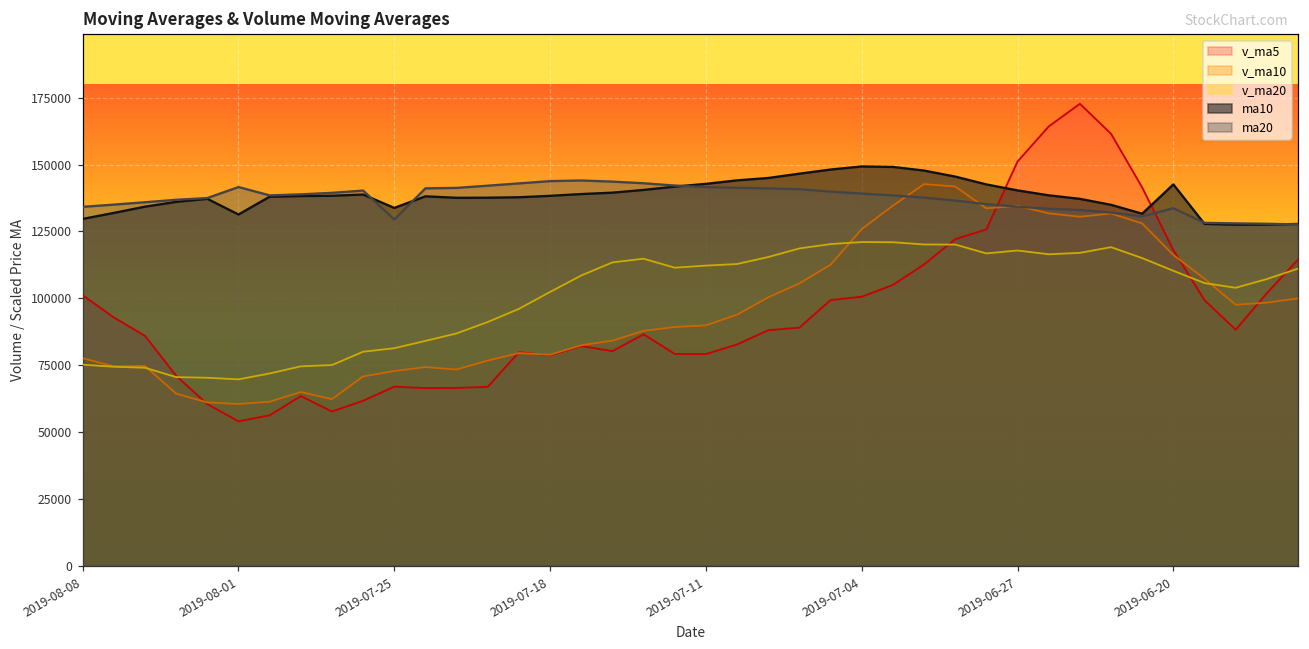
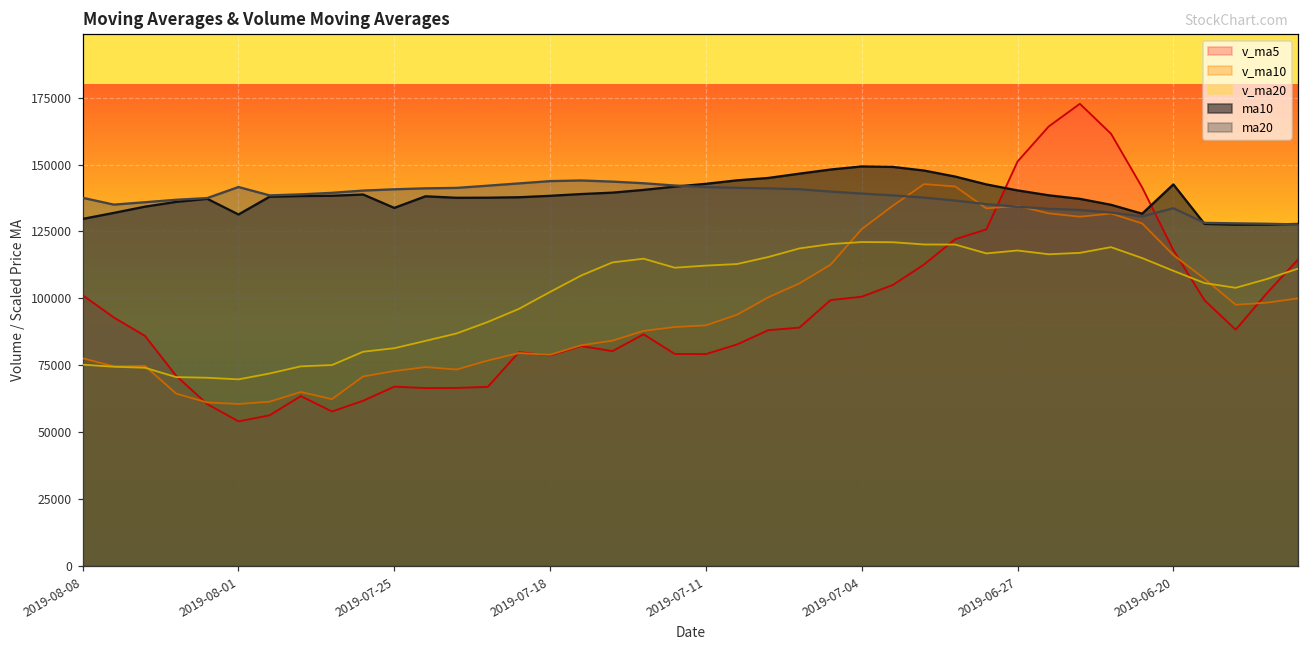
  {
    "ma10": {
      "2019-08-08": 130000,
      "2019-08-01": 131000,
      "2019-07-25": 134000,
      "2019-07-18": 138000,
      "2019-07-11": 143000,
      "2019-07-04": 149000,
      "2019-06-27": 140000,
      "2019-06-20": 143000
    },
    "ma20": {
-     "2019-08-08": 134000,
+     "2019-08-08": 138000,
      "2019-08-01": 142000,
-     "2019-07-25": 129000,
+     "2019-07-25": 141000,
      "2019-07-18": 144000,
      "2019-07-11": 142000,
      "2019-07-04": 139000,
      "2019-06-20": 134000
    }
  }
